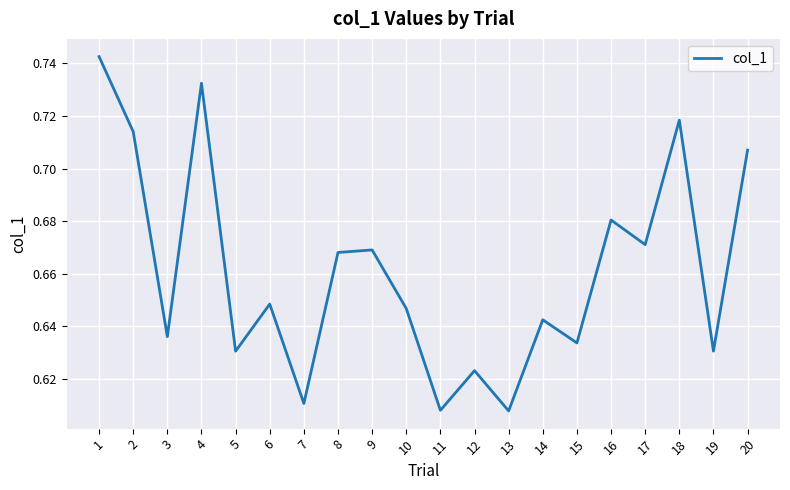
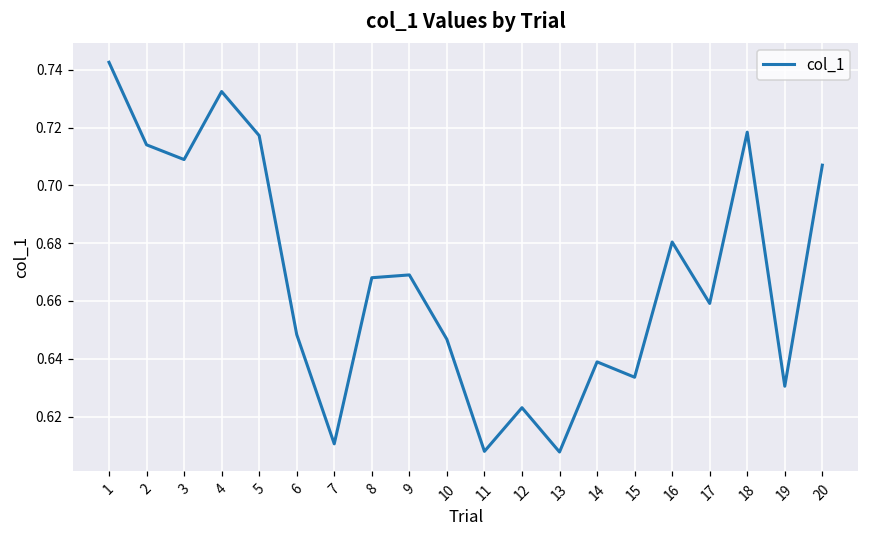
  {
    "1": 0.743,
    "2": 0.714,
-   "3": 0.636,
+   "3": 0.709,
    "4": 0.732,
-   "5": 0.630,
+   "5": 0.717,
    "6": 0.648,
    "7": 0.611,
    "8": 0.668,
    "9": 0.669,
    "10": 0.647,
    "11": 0.608,
    "12": 0.623,
    "13": 0.608,
-   "14": 0.642,
+   "14": 0.639,
    "15": 0.634,
    "16": 0.680,
-   "17": 0.671,
+   "17": 0.659,
    "18": 0.718,
    "19": 0.630,
    "20": 0.707
  }
